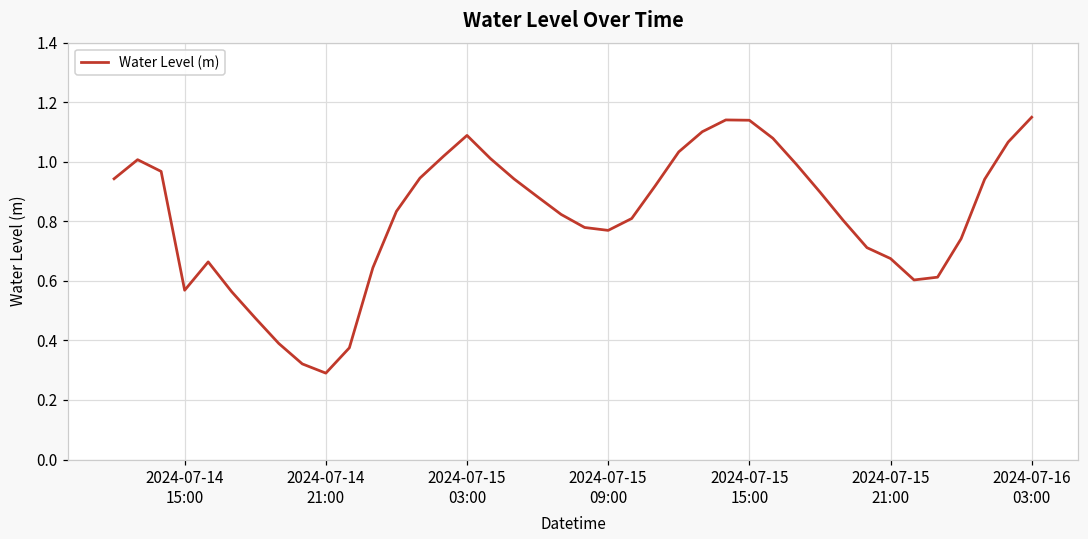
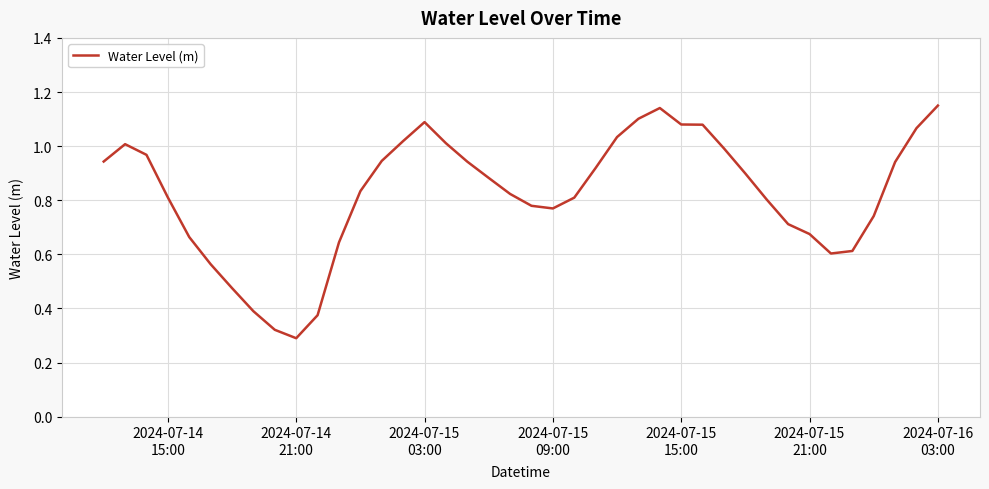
  {
-   "2024-07-14 15:00": 0.57,
+   "2024-07-14 15:00": 0.81,
    "2024-07-14 21:00": 0.29,
    "2024-07-15 03:00": 1.09,
    "2024-07-15 09:00": 0.77,
-   "2024-07-15 15:00": 1.14,
+   "2024-07-15 15:00": 1.08,
    "2024-07-15 21:00": 0.68,
    "2024-07-16 03:00": 1.15
  }
